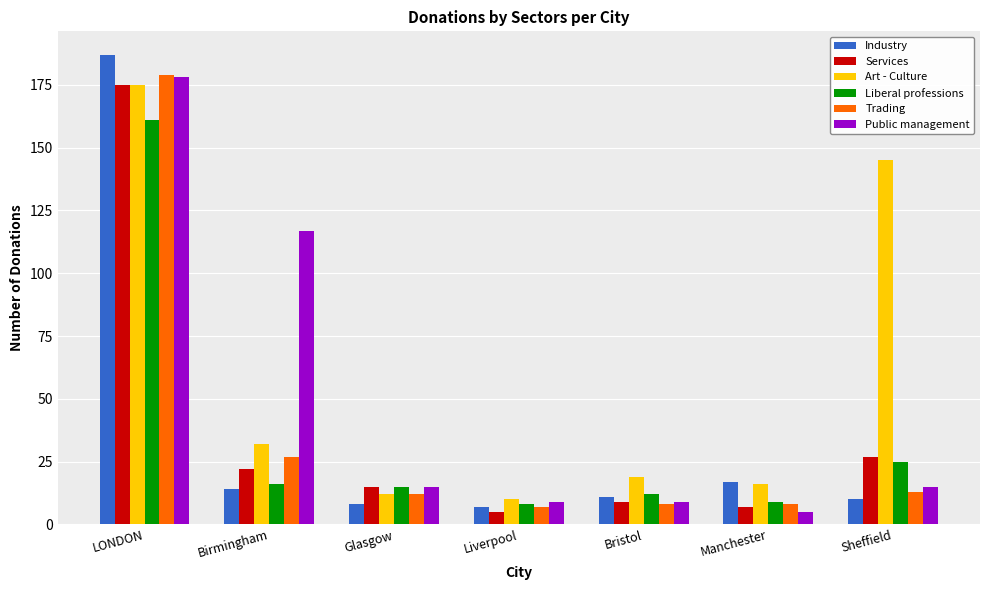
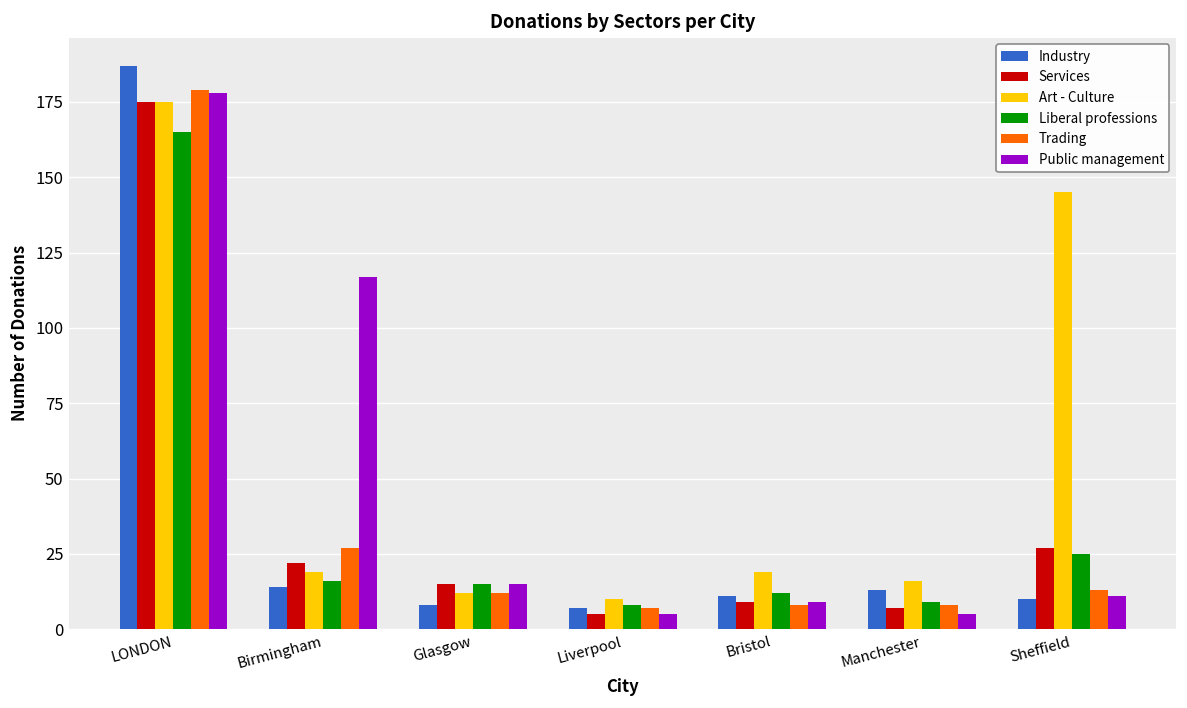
  {
    "Industry": {
      "LONDON": 187,
      "Birmingham": 14,
      "Glasgow": 8,
      "Liverpool": 7,
      "Bristol": 11,
-     "Manchester": 17,
+     "Manchester": 13,
      "Sheffield": 10
    },
    "Services": {
      "LONDON": 175,
      "Birmingham": 22,
      "Glasgow": 15,
      "Liverpool": 5,
      "Bristol": 9,
      "Manchester": 7,
      "Sheffield": 27
    },
    "Art - Culture": {
      "LONDON": 175,
-     "Birmingham": 32,
+     "Birmingham": 19,
      "Glasgow": 12,
      "Liverpool": 10,
      "Bristol": 19,
      "Manchester": 16,
      "Sheffield": 145
    },
    "Liberal professions": {
-     "LONDON": 161,
+     "LONDON": 165,
      "Birmingham": 16,
      "Glasgow": 15,
      "Liverpool": 8,
      "Bristol": 12,
      "Manchester": 9,
      "Sheffield": 25
    },
    "Trading": {
      "LONDON": 179,
      "Birmingham": 27,
      "Glasgow": 12,
      "Liverpool": 7,
      "Bristol": 8,
      "Manchester": 8,
      "Sheffield": 13
    },
    "Public management": {
      "LONDON": 178,
      "Birmingham": 117,
      "Glasgow": 15,
-     "Liverpool": 9,
+     "Liverpool": 5,
      "Bristol": 9,
      "Manchester": 5,
-     "Sheffield": 15
+     "Sheffield": 11
    }
  }
